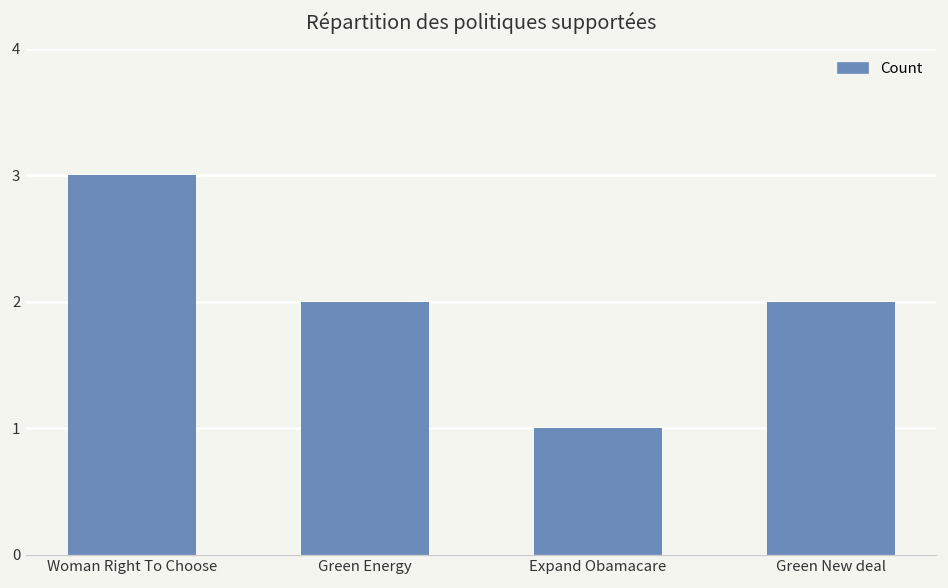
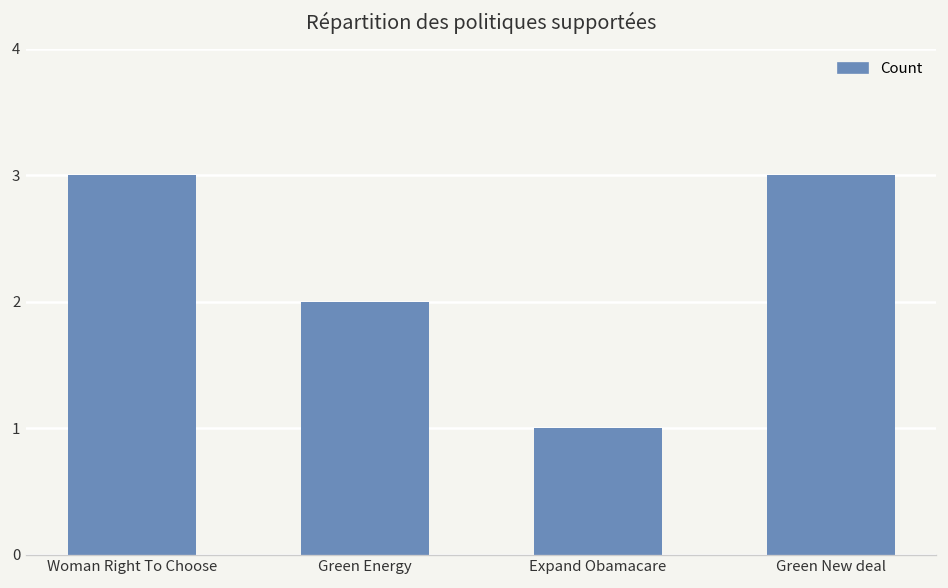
  {
    "Woman Right To Choose": 3,
    "Green Energy": 2,
    "Expand Obamacare": 1,
-   "Green New deal": 2
+   "Green New deal": 3
  }
